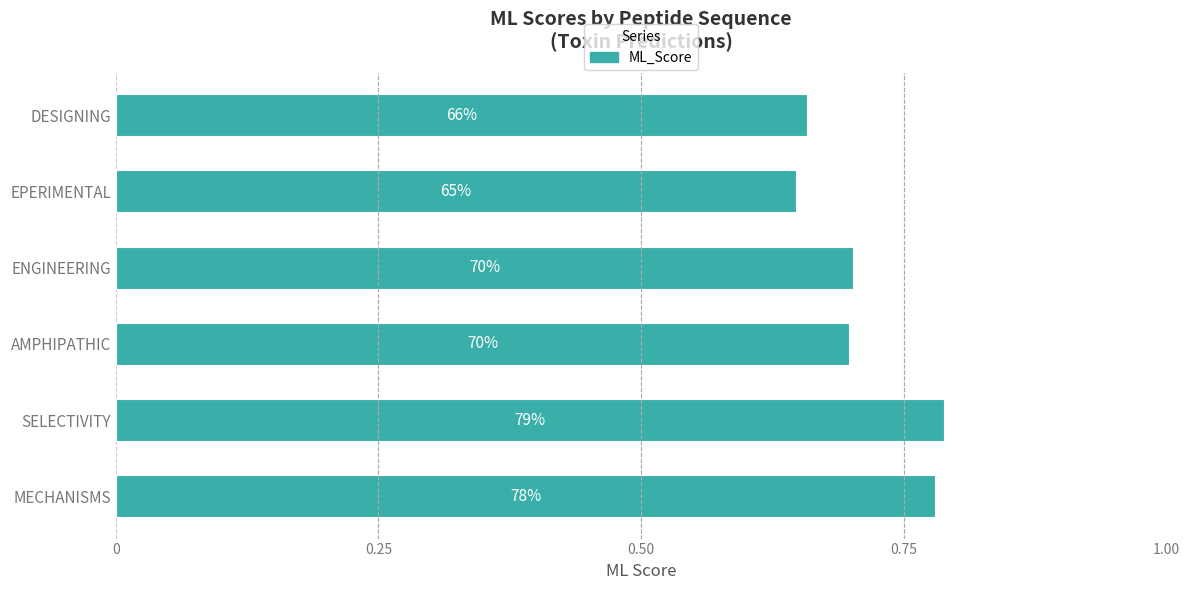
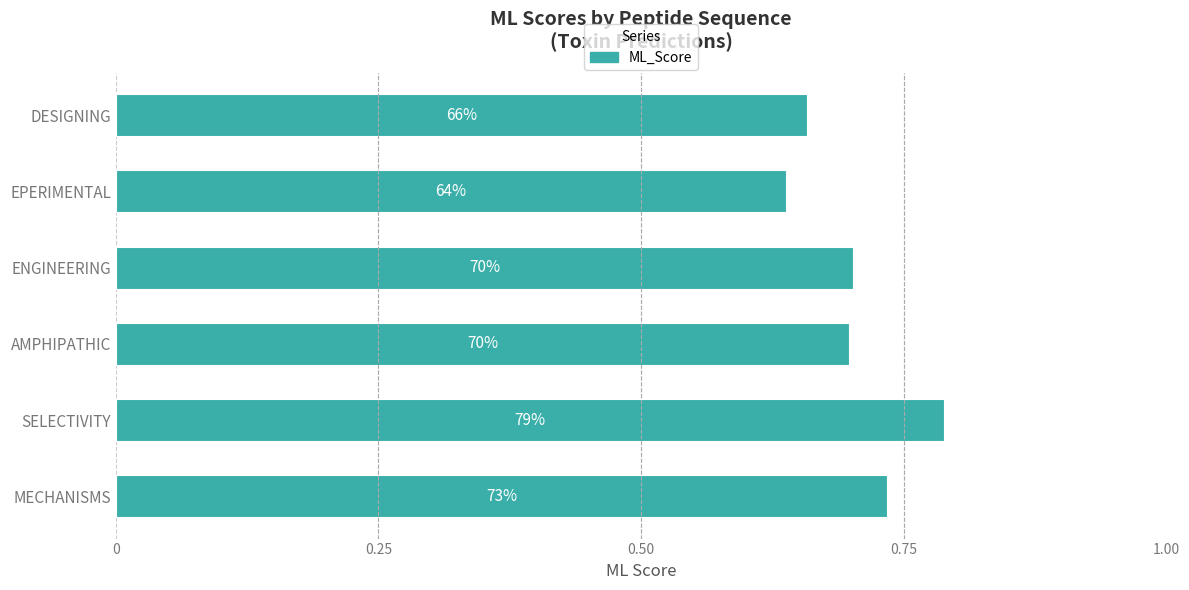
  {
    "DESIGNING": "66%",
-   "EPERIMENTAL": "65%",
+   "EPERIMENTAL": "64%",
    "ENGINEERING": "70%",
    "AMPHIPATHIC": "70%",
    "SELECTIVITY": "79%",
-   "MECHANISMS": "78%"
+   "MECHANISMS": "73%"
  }
